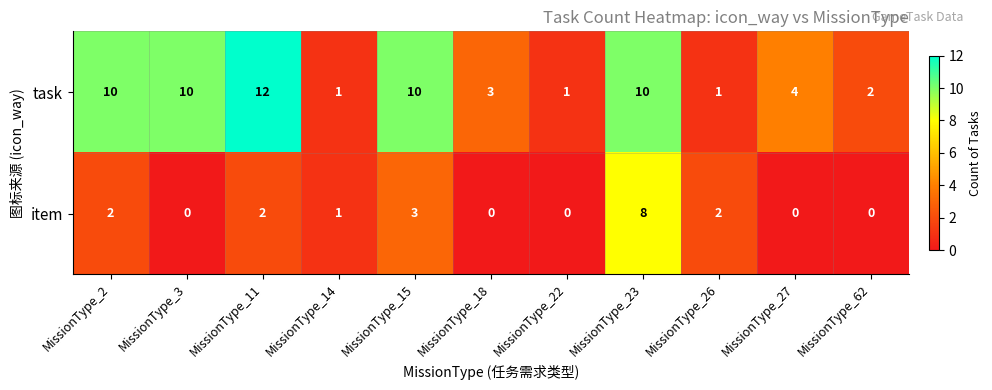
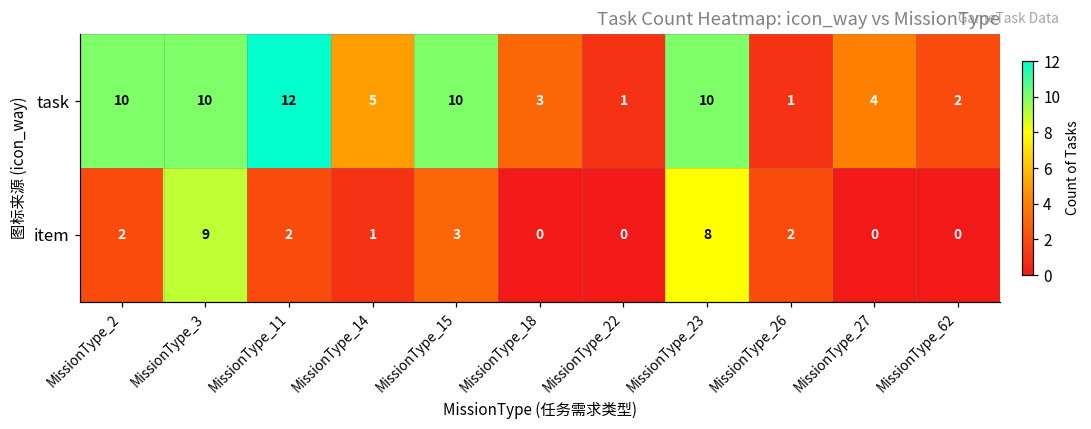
  {
    "task": {
      "MissionType_2": 10,
      "MissionType_3": 10,
      "MissionType_11": 12,
-     "MissionType_14": 1,
+     "MissionType_14": 5,
      "MissionType_15": 10,
      "MissionType_18": 3,
      "MissionType_22": 1,
      "MissionType_23": 10,
      "MissionType_26": 1,
      "MissionType_27": 4,
      "MissionType_62": 2
    },
    "item": {
      "MissionType_2": 2,
-     "MissionType_3": 0,
+     "MissionType_3": 9,
      "MissionType_11": 2,
      "MissionType_14": 1,
      "MissionType_15": 3,
      "MissionType_18": 0,
      "MissionType_22": 0,
      "MissionType_23": 8,
      "MissionType_26": 2,
      "MissionType_27": 0,
      "MissionType_62": 0
    }
  }
